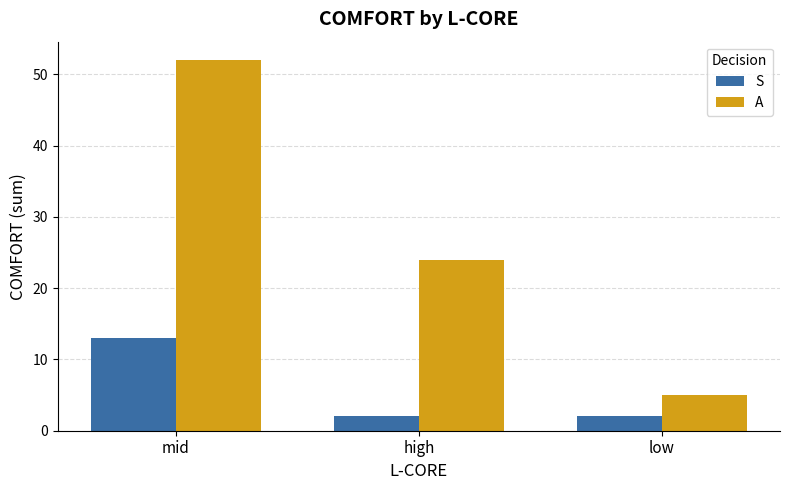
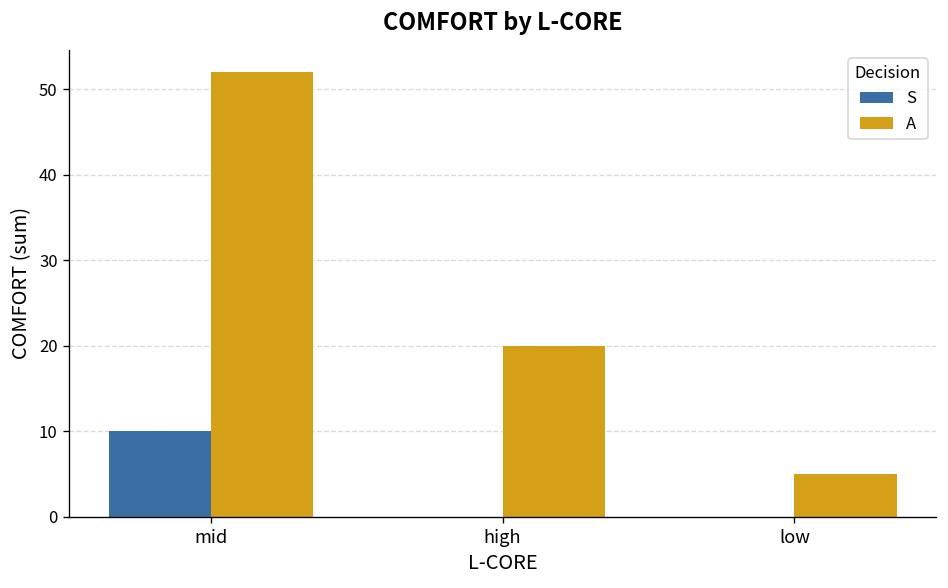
  {
    "S": {
-     "mid": 13,
-     "high": 2,
-     "low": 2
+     "mid": 10,
+     "high": 0,
+     "low": 0
    },
    "A": {
      "mid": 52,
-     "high": 24,
+     "high": 20,
      "low": 5
    }
  }
